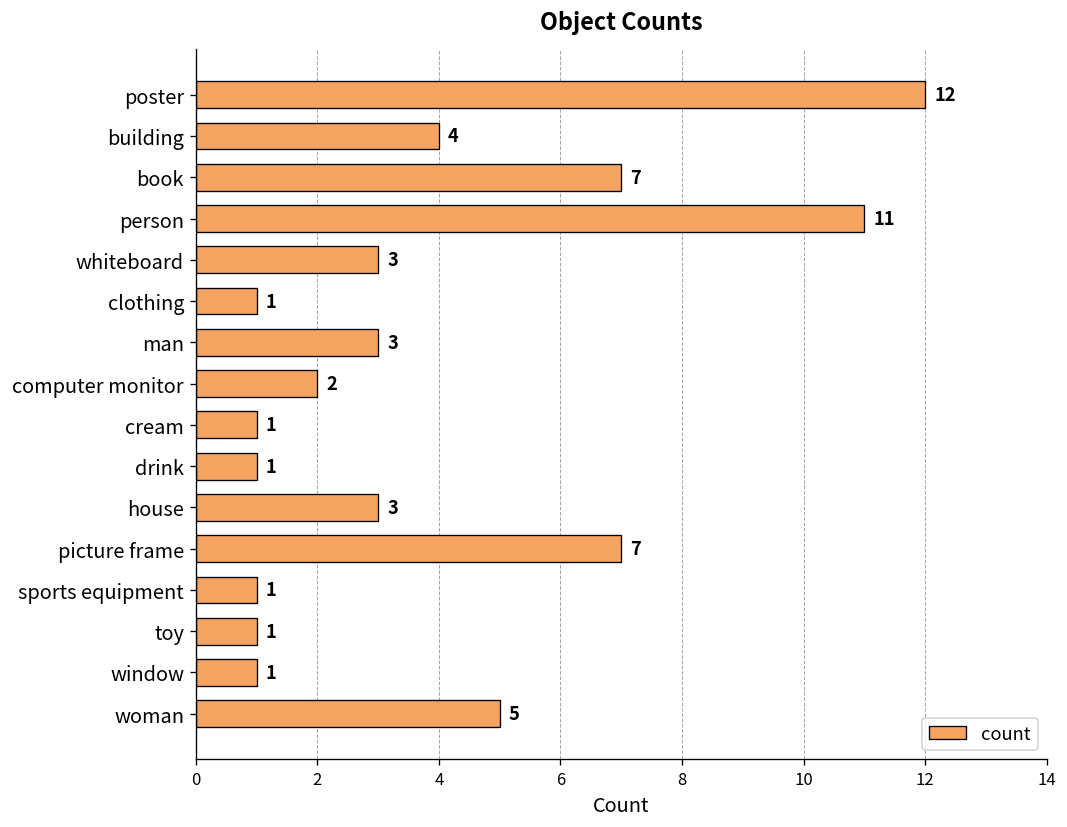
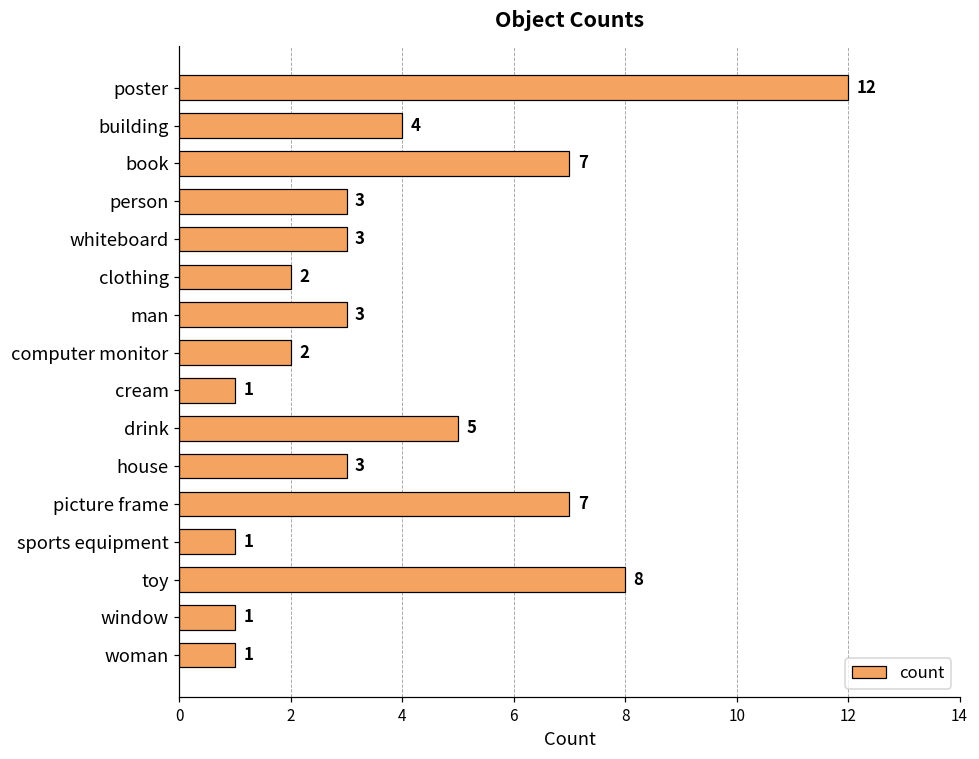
  {
    "poster": 12,
    "building": 4,
    "book": 7,
-   "person": 11,
+   "person": 3,
    "whiteboard": 3,
-   "clothing": 1,
+   "clothing": 2,
    "man": 3,
    "computer monitor": 2,
    "cream": 1,
-   "drink": 1,
+   "drink": 5,
    "house": 3,
    "picture frame": 7,
    "sports equipment": 1,
-   "toy": 1,
+   "toy": 8,
    "window": 1,
-   "woman": 5
+   "woman": 1
  }
